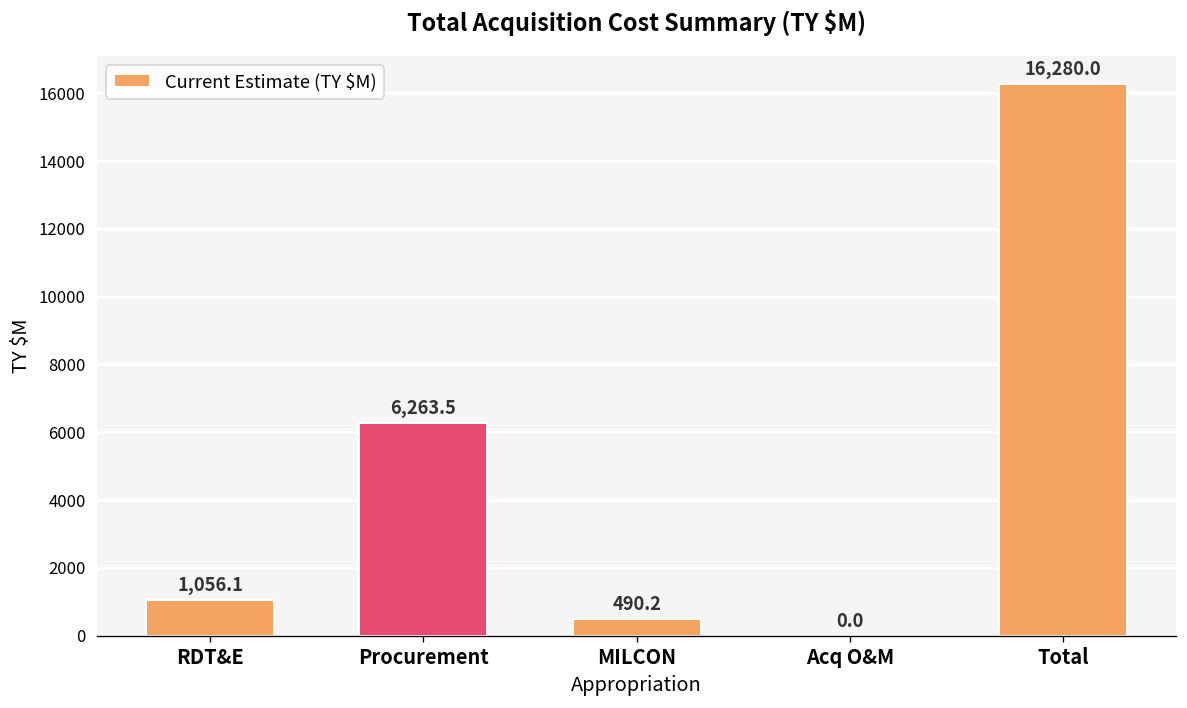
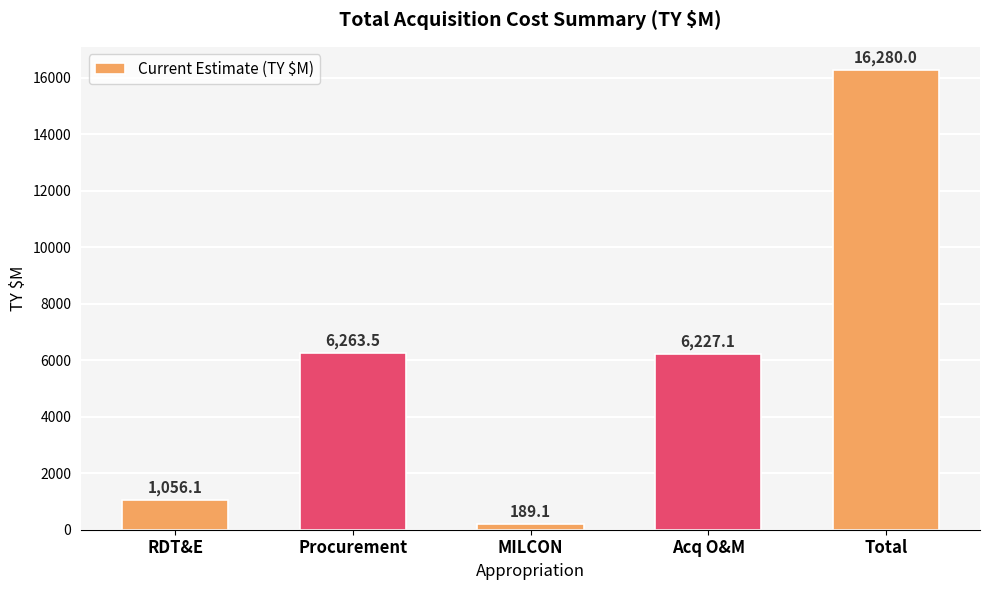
  {
    "RDT&E": "1,056.1",
    "Procurement": "6,263.5",
-   "MILCON": "490.2",
-   "Acq O&M": "0.0",
+   "MILCON": "189.1",
+   "Acq O&M": "6,227.1",
    "Total": "16,280.0"
  }
